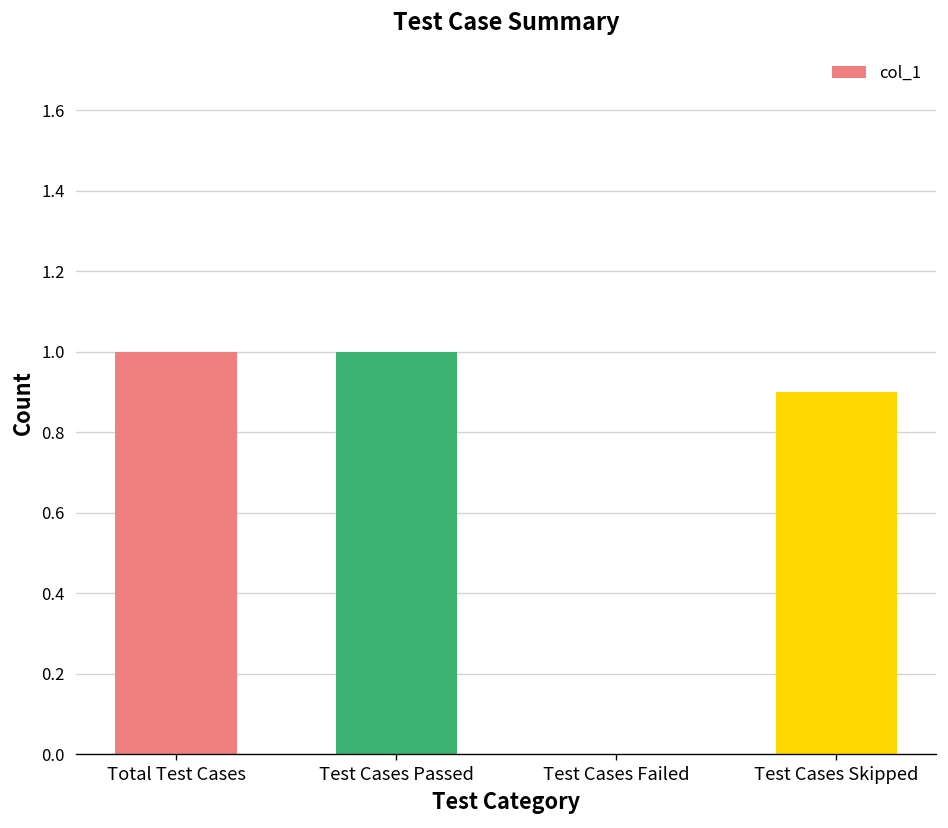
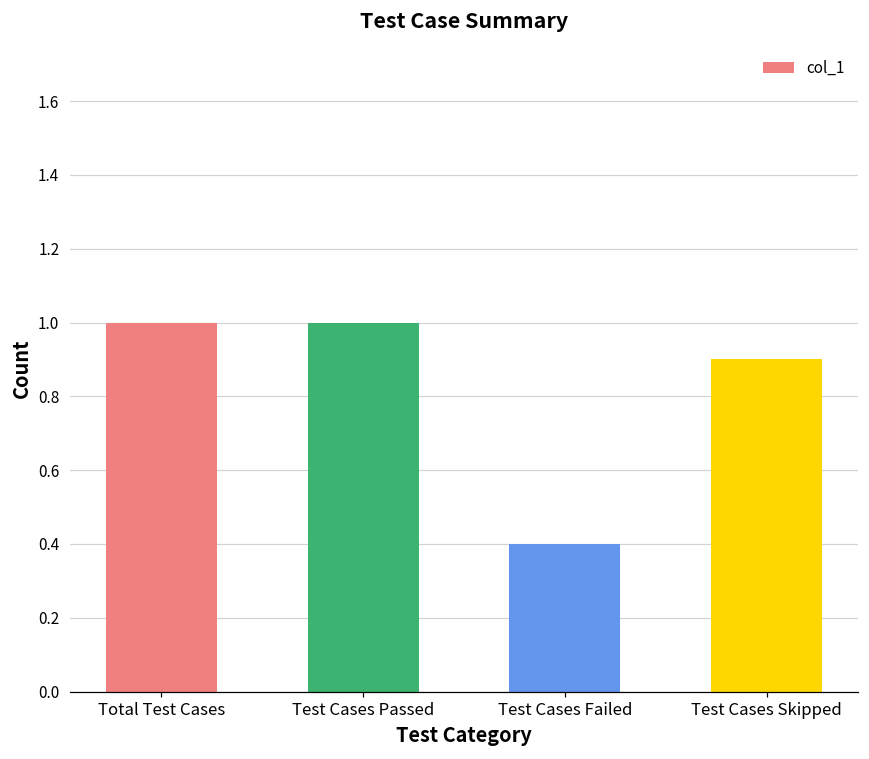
  {
    "Total Test Cases": 1.0,
    "Test Cases Passed": 1.0,
-   "Test Cases Failed": 0.0,
+   "Test Cases Failed": 0.4,
    "Test Cases Skipped": 0.9
  }
